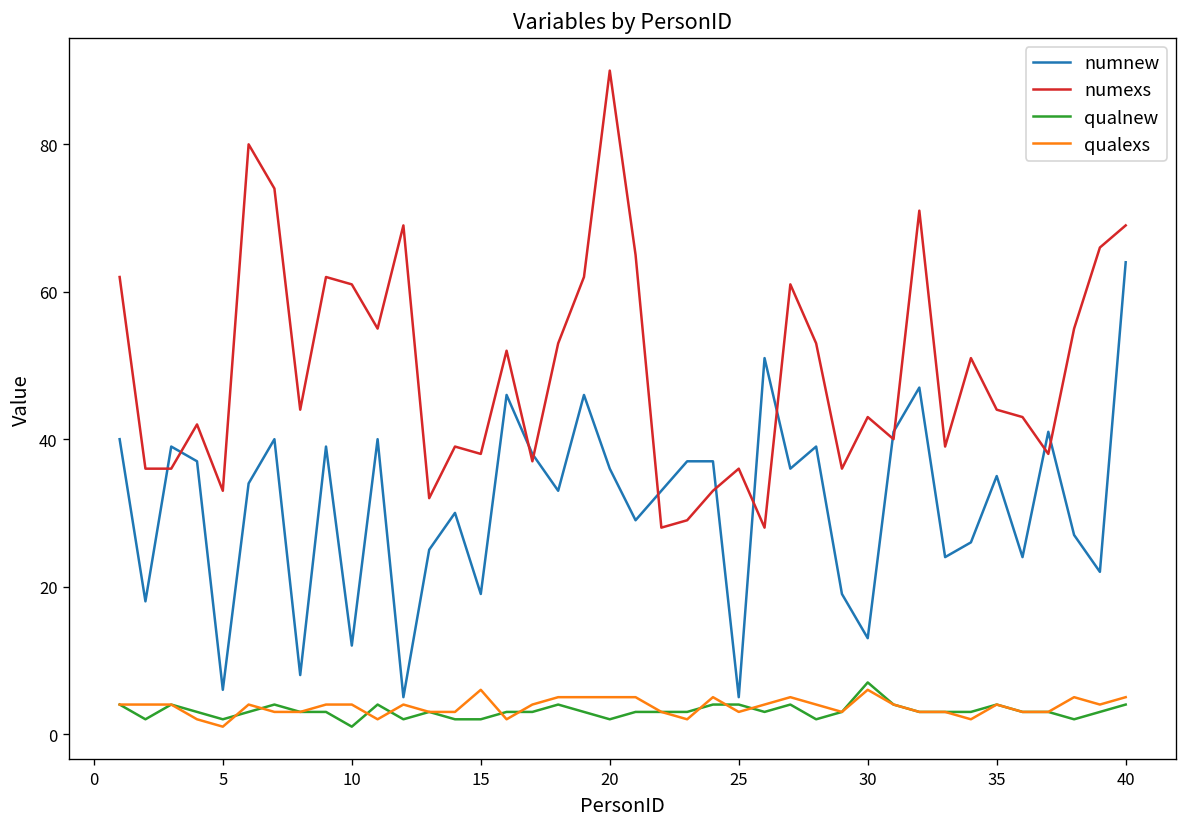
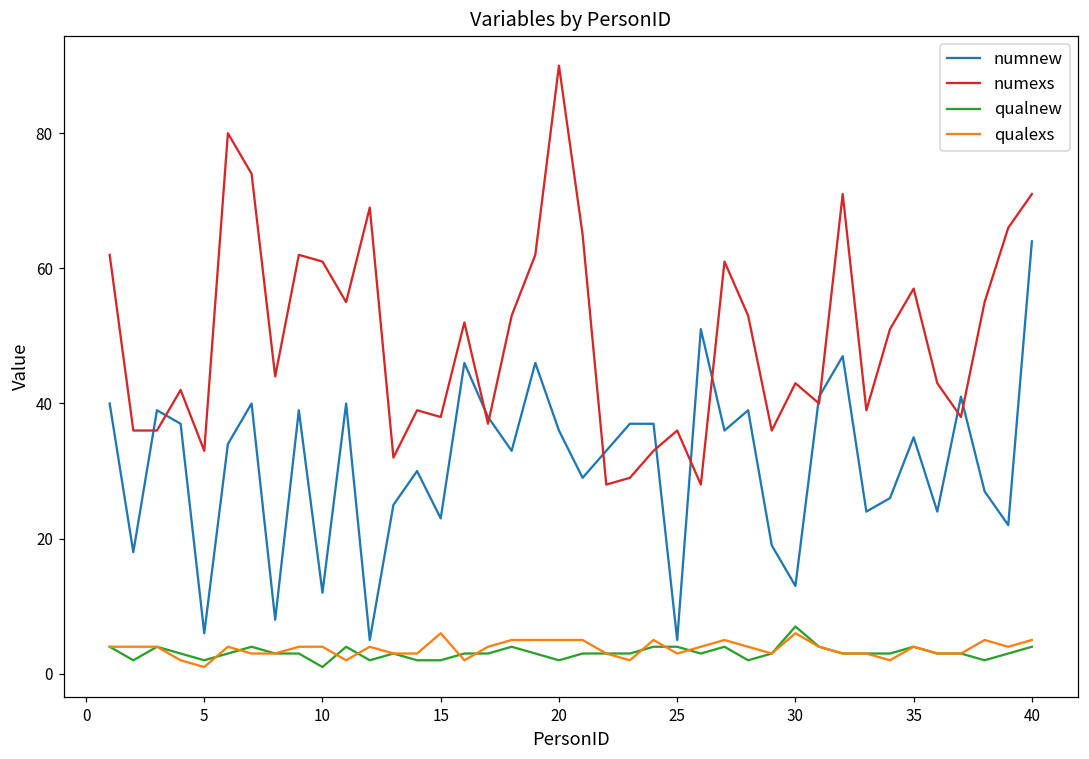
  {
    "numnew": {
      "5": 6,
      "10": 12,
-     "15": 19,
+     "15": 23,
      "20": 36,
      "25": 5,
      "30": 13,
      "35": 35,
      "40": 64
    },
    "numexs": {
      "5": 33,
      "10": 61,
      "15": 38,
      "20": 90,
      "25": 36,
      "30": 43,
-     "35": 44,
-     "40": 69
+     "35": 57,
+     "40": 71
    },
    "qualnew": {
      "5": 2,
      "10": 1,
      "15": 2,
      "20": 2,
      "25": 4,
      "30": 7,
      "40": 4
    },
    "qualexs": {
      "5": 1,
      "10": 4,
      "15": 6,
      "20": 5,
      "25": 3,
      "30": 6,
      "40": 5
    }
  }
